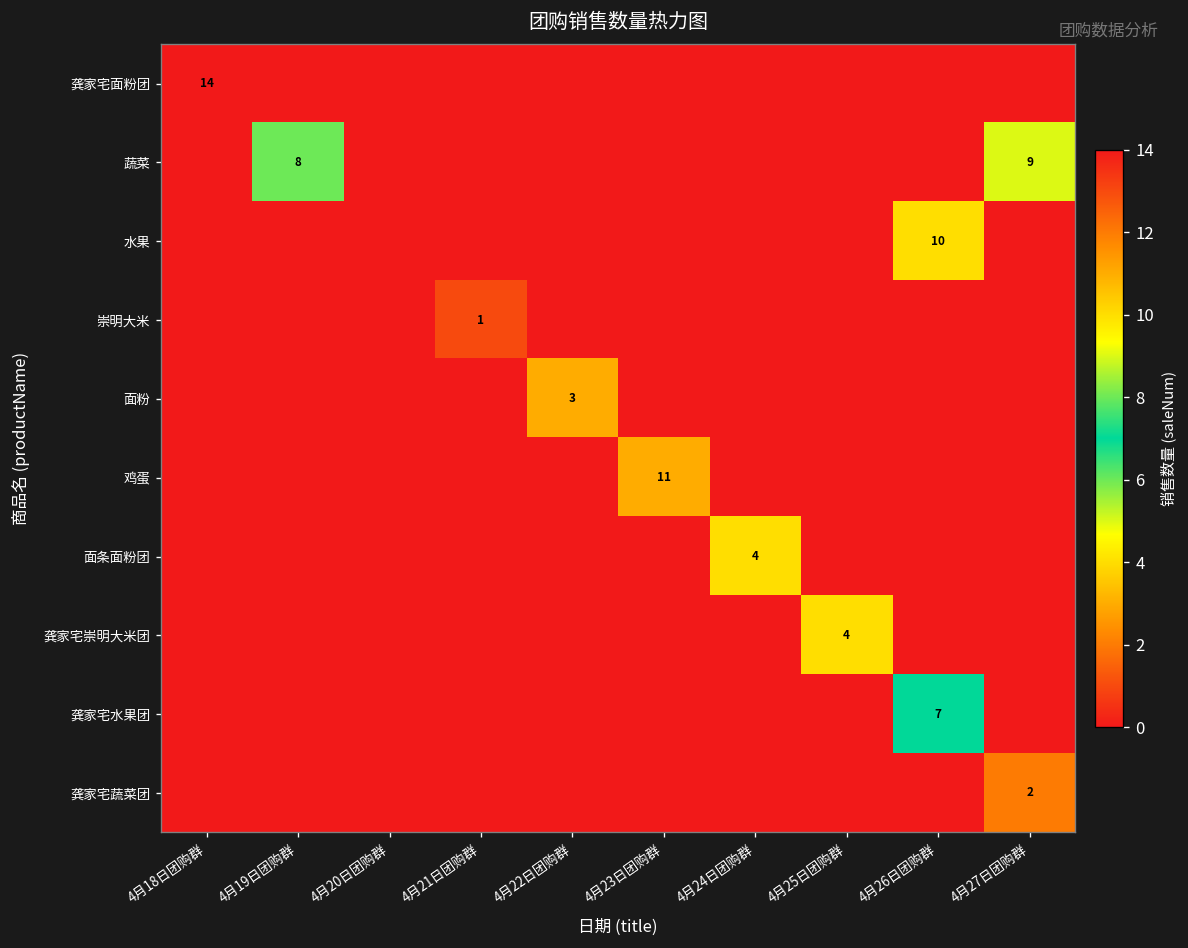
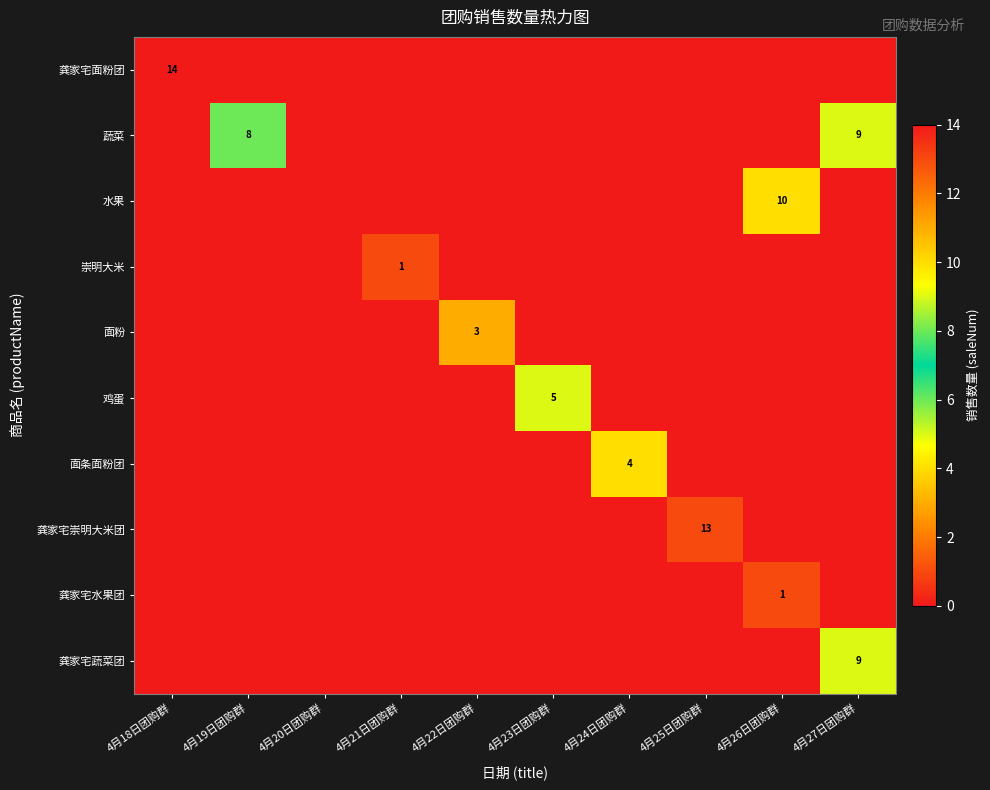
  {
    "龚家宅面粉团": {
      "4月18日团购群": 14
    },
    "蔬菜": {
      "4月19日团购群": 8,
      "4月27日团购群": 9
    },
    "水果": {
      "4月26日团购群": 10
    },
    "崇明大米": {
      "4月21日团购群": 1
    },
    "面粉": {
      "4月22日团购群": 3
    },
    "鸡蛋": {
-     "4月23日团购群": 11
+     "4月23日团购群": 5
    },
    "面条面粉团": {
      "4月24日团购群": 4
    },
    "龚家宅崇明大米团": {
-     "4月25日团购群": 4
+     "4月25日团购群": 13
    },
    "龚家宅水果团": {
-     "4月26日团购群": 7
+     "4月26日团购群": 1
    },
    "龚家宅蔬菜团": {
-     "4月27日团购群": 2
+     "4月27日团购群": 9
    }
  }
